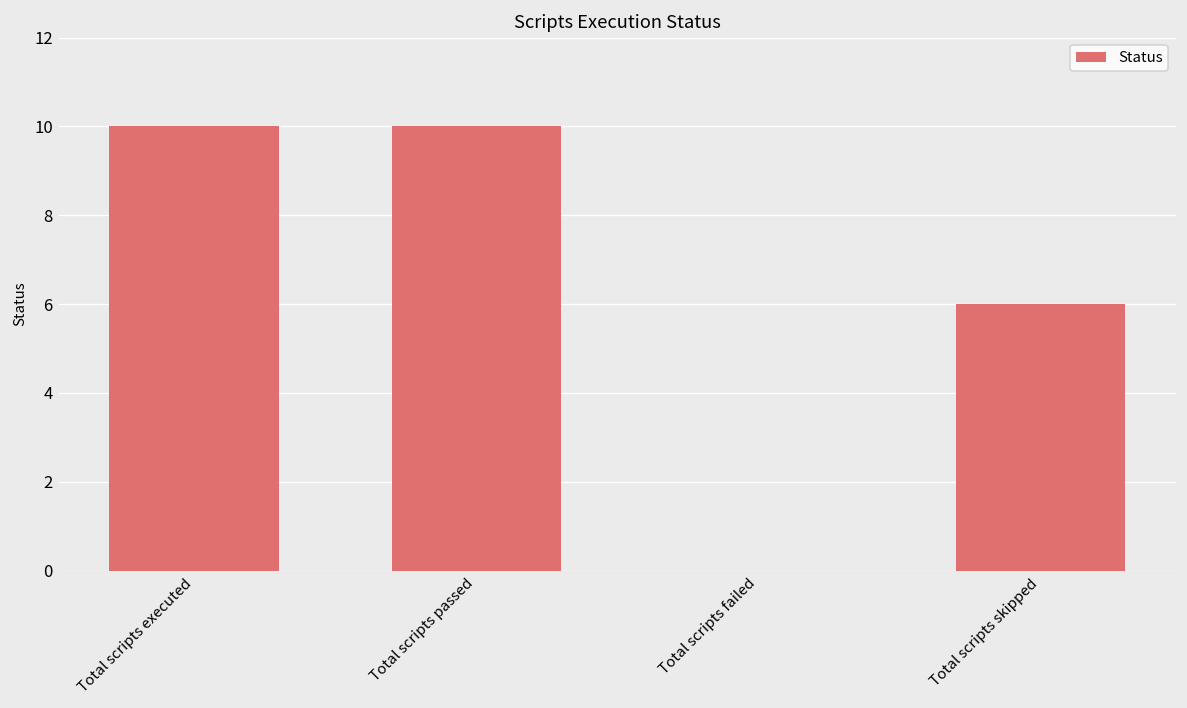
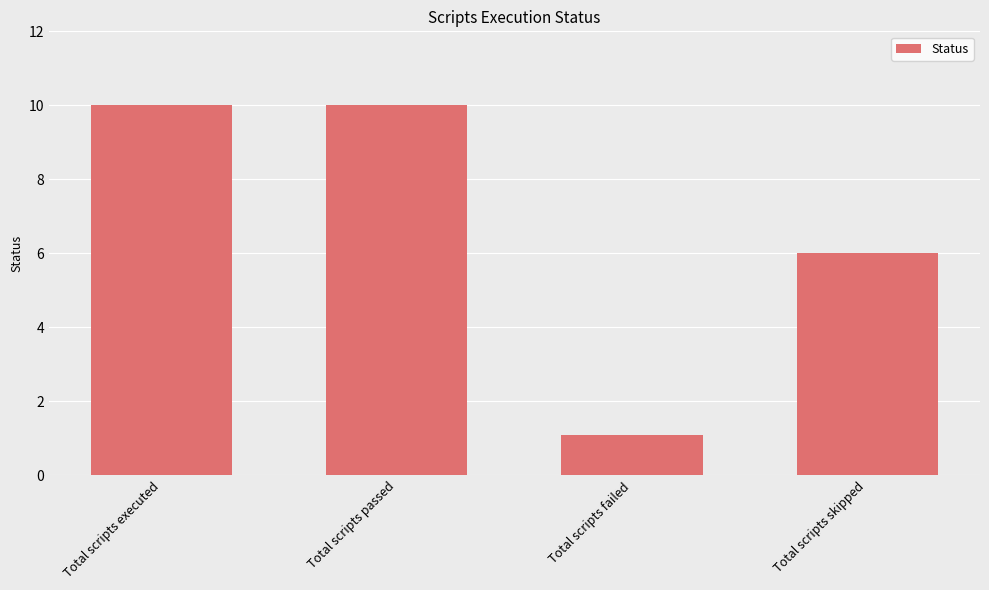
  {
    "Total scripts executed": 10.0,
    "Total scripts passed": 10.0,
-   "Total scripts failed": 0.0,
+   "Total scripts failed": 1.1,
    "Total scripts skipped": 6.0
  }
